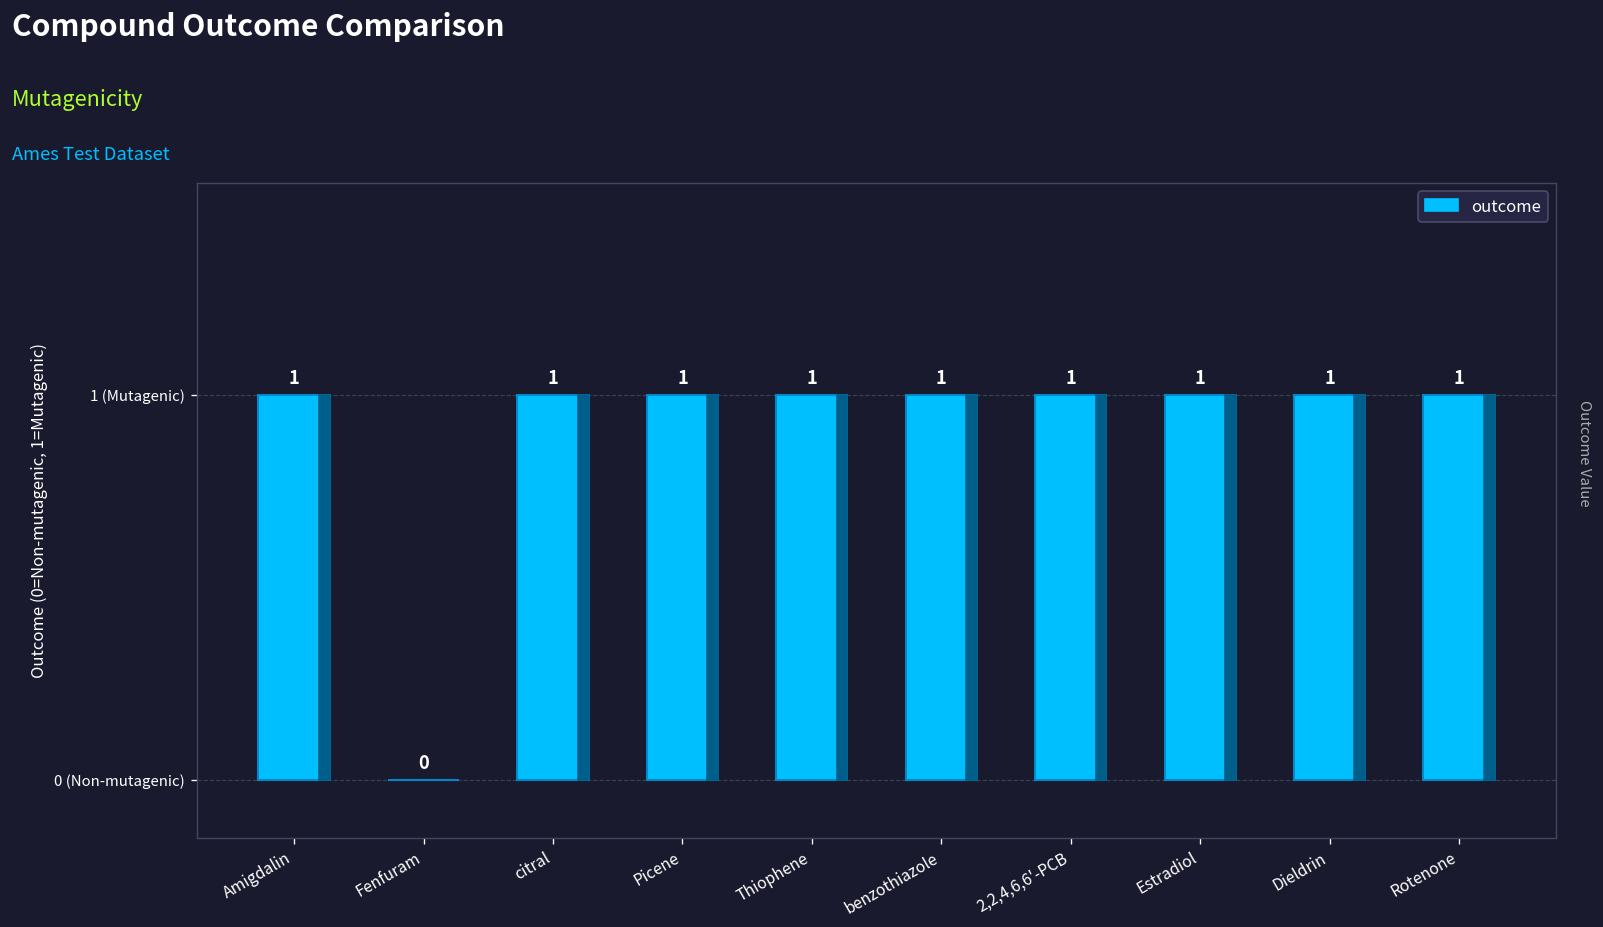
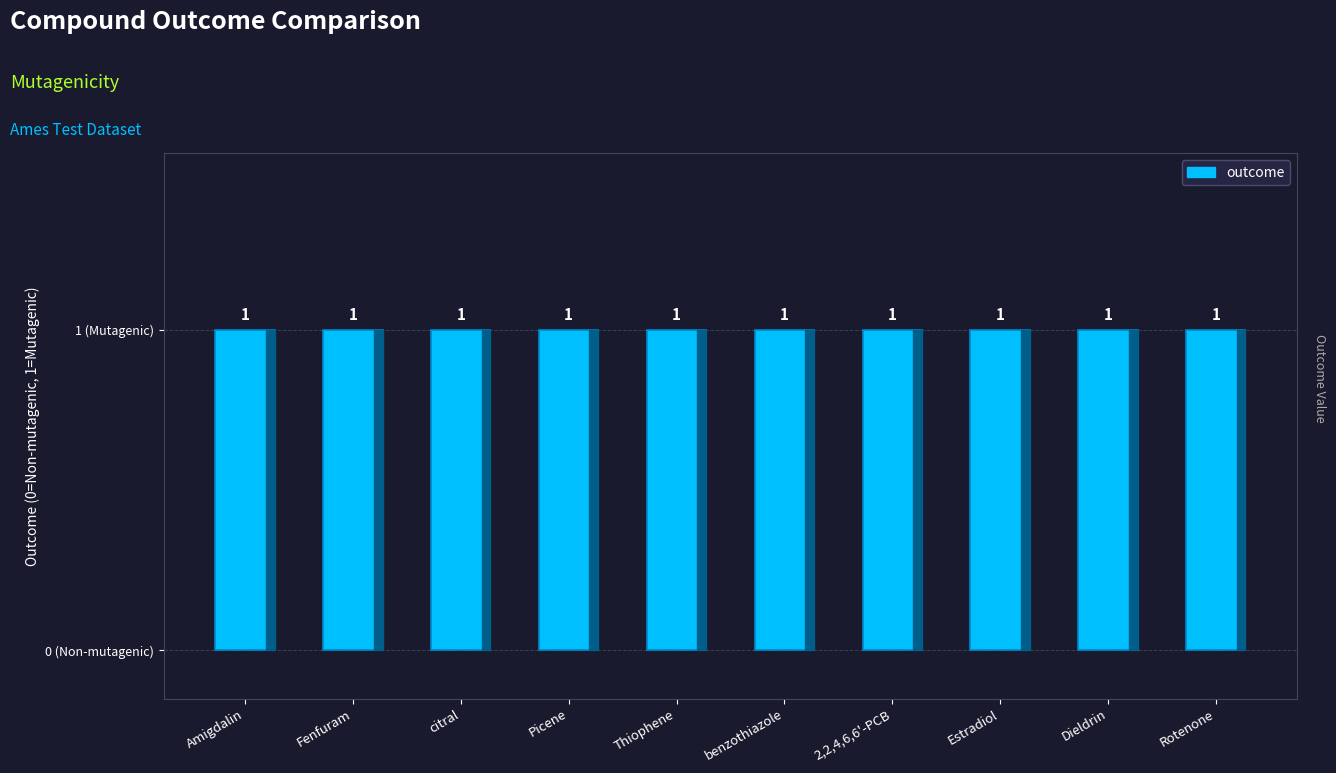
  {
    "Amigdalin": 1,
-   "Fenfuram": 0,
+   "Fenfuram": 1,
    "citral": 1,
    "Picene": 1,
    "Thiophene": 1,
    "benzothiazole": 1,
    "2,2,4,6,6'-PCB": 1,
    "Estradiol": 1,
    "Dieldrin": 1,
    "Rotenone": 1
  }
